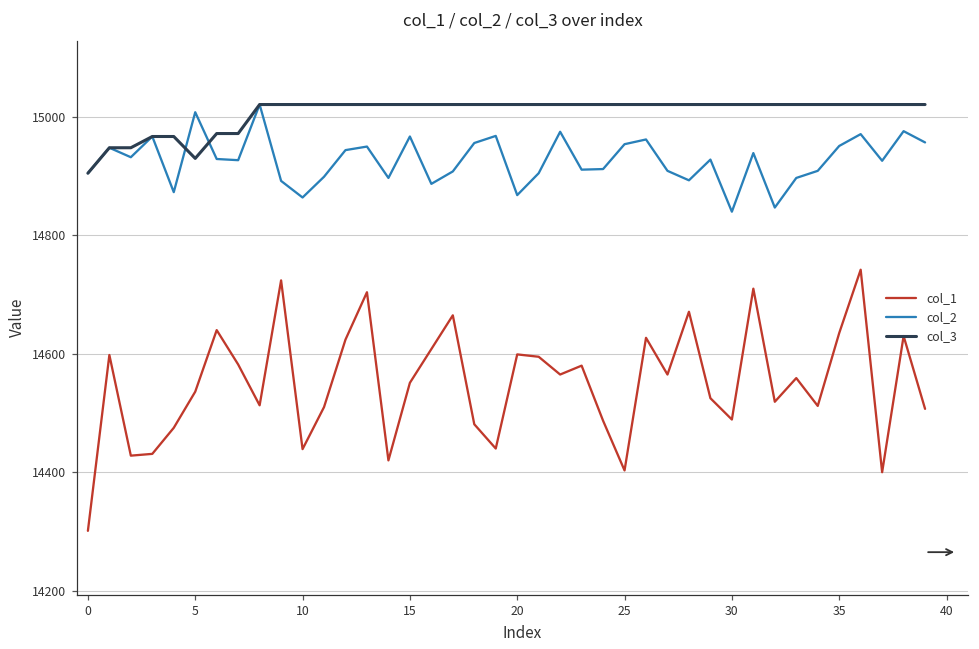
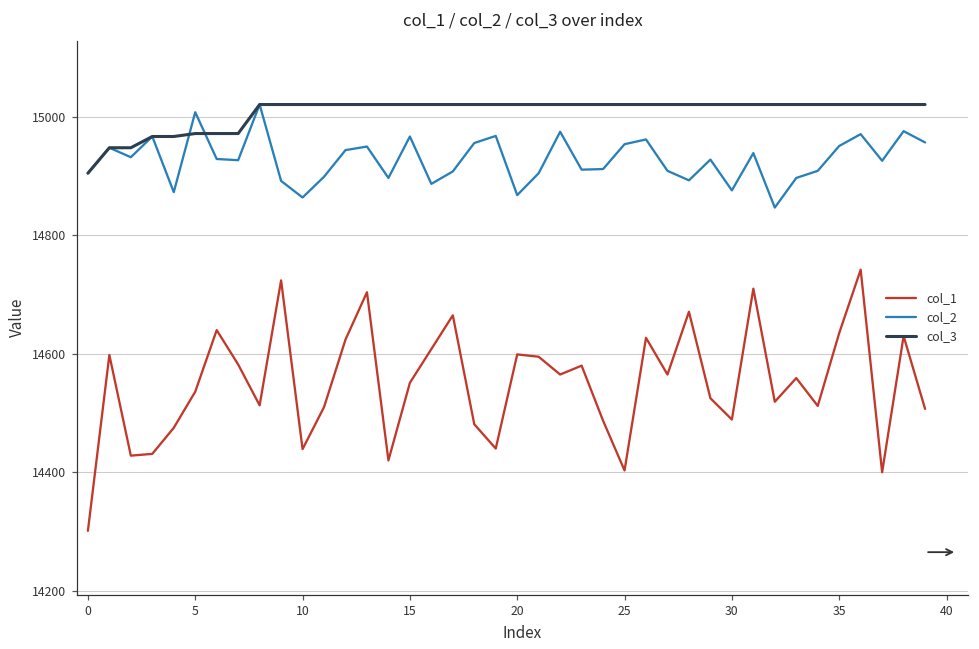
  {
    "col_1": {
      "0": 14300,
      "5": 14540,
      "10": 14440,
      "15": 14550,
      "20": 14600,
      "25": 14400,
      "30": 14490,
      "35": 14640
    },
    "col_2": {
      "5": 15010,
      "10": 14860,
      "15": 14970,
      "20": 14870,
      "25": 14950,
-     "30": 14840,
+     "30": 14880,
      "35": 14950
    },
    "col_3": {
-     "5": 14930,
+     "5": 14970,
      "10": 15020,
      "15": 15020,
      "20": 15020,
      "25": 15020,
      "30": 15020,
      "35": 15020
    }
  }
